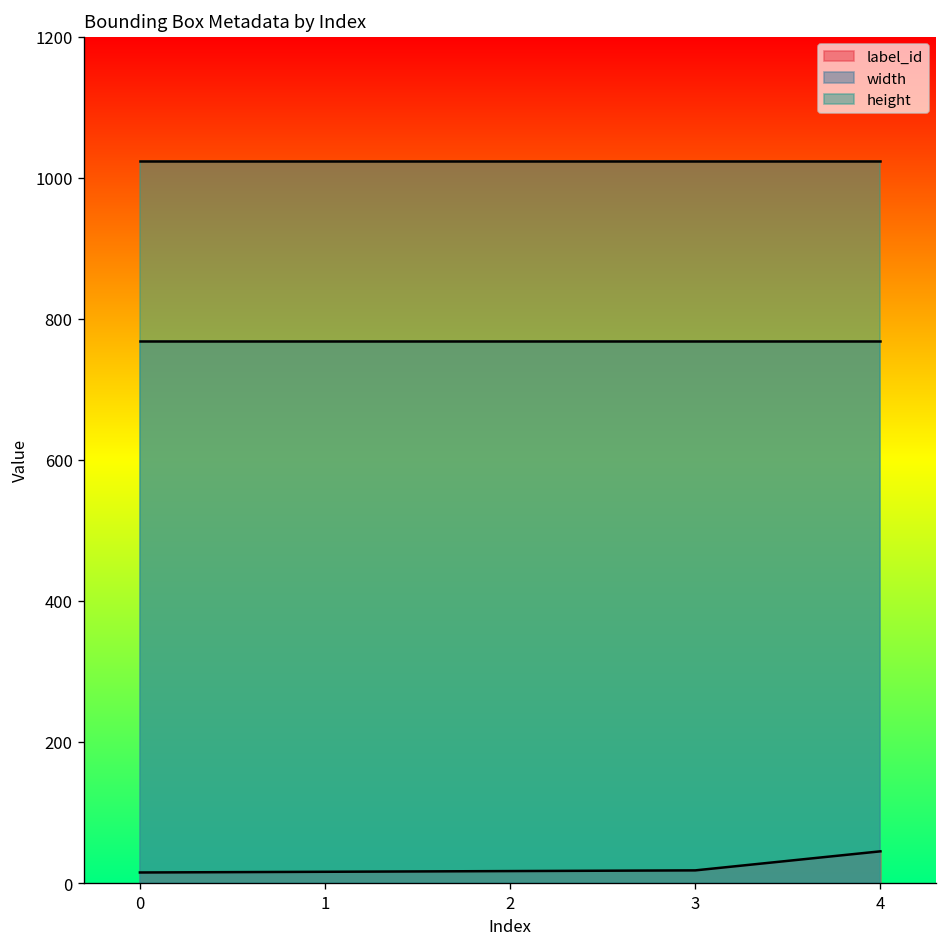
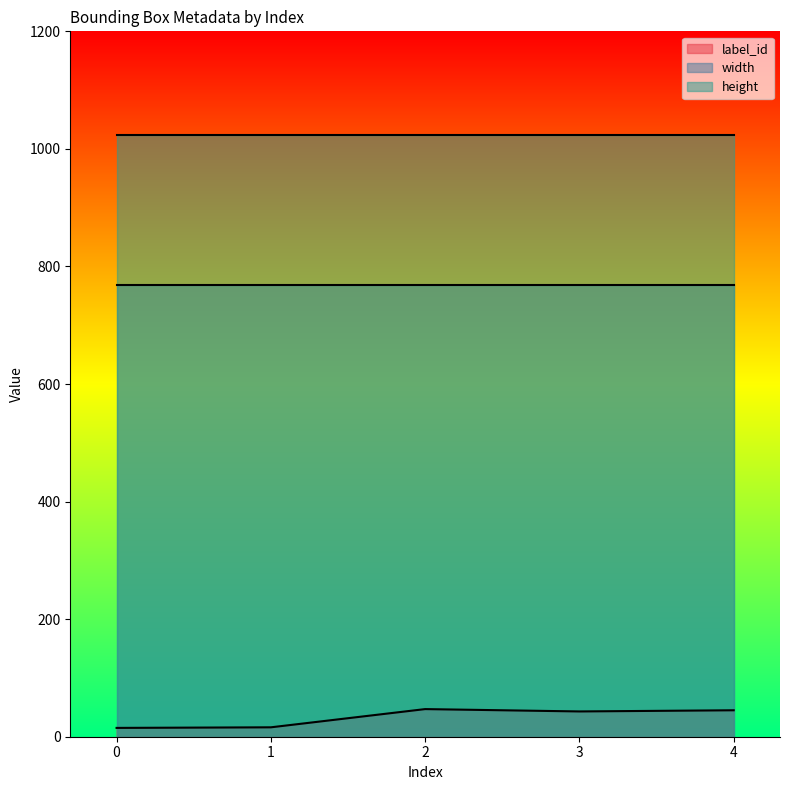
  {
    "label_id": {
      "0": 20,
      "1": 20,
-     "2": 20,
-     "3": 20,
+     "2": 50,
+     "3": 40,
      "4": 50
    }
  }
